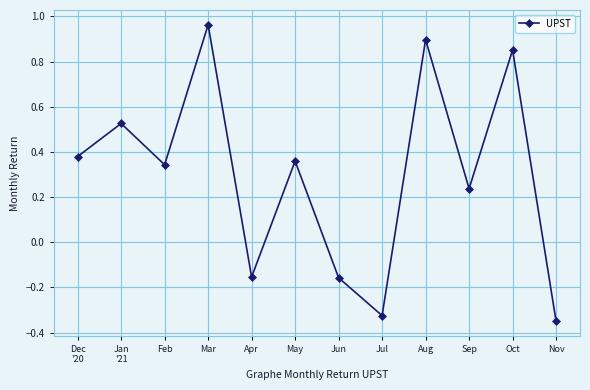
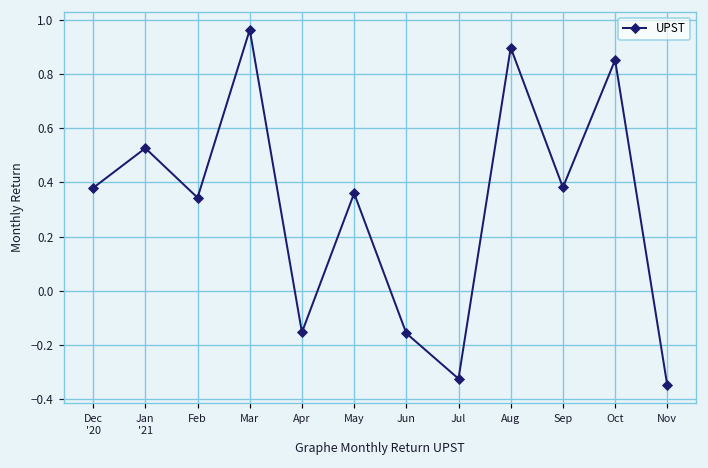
  {
    "Dec '20": 0.38,
    "Jan '21": 0.53,
    "Feb": 0.34,
    "Mar": 0.96,
    "Apr": -0.15,
    "May": 0.36,
    "Jun": -0.16,
    "Jul": -0.32,
    "Aug": 0.90,
-   "Sep": 0.24,
+   "Sep": 0.38,
    "Oct": 0.85,
    "Nov": -0.35
  }
